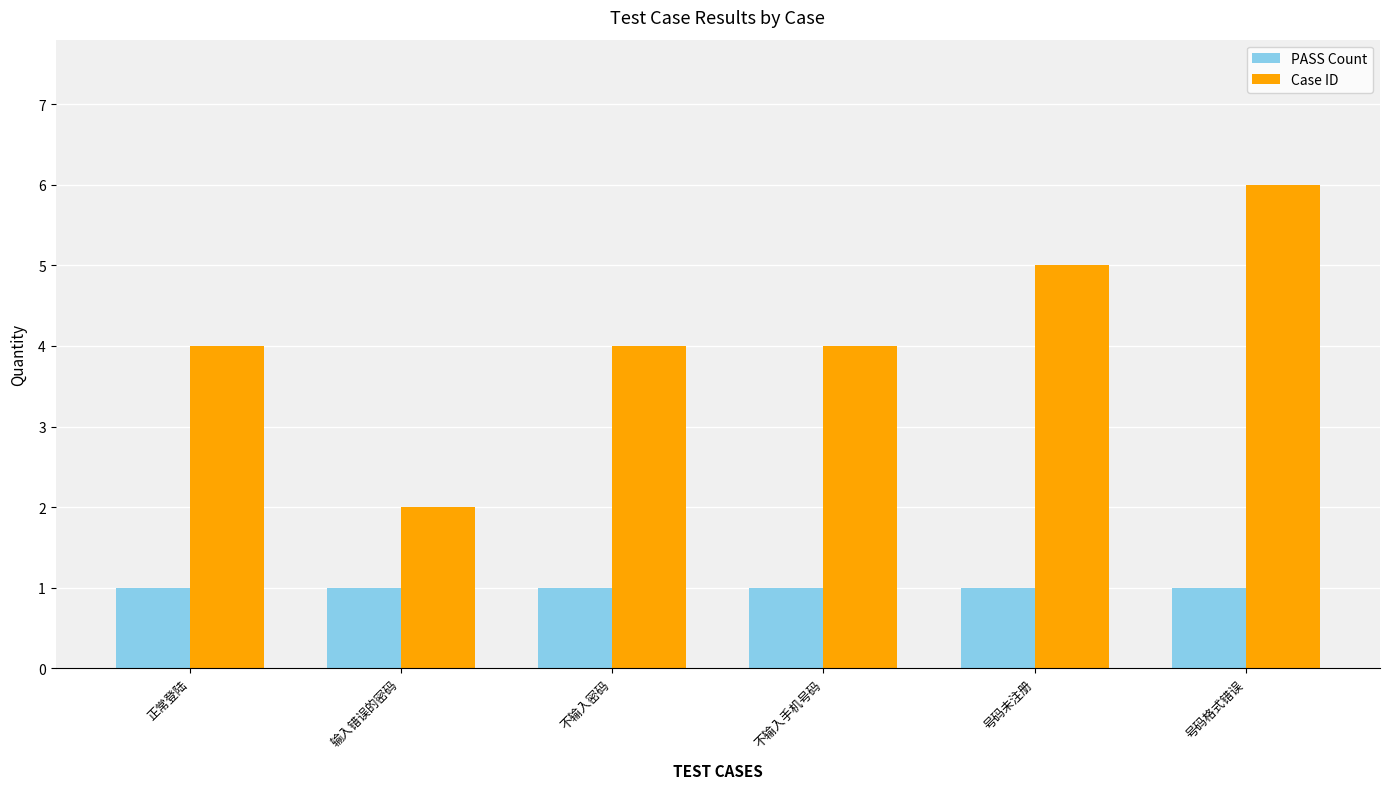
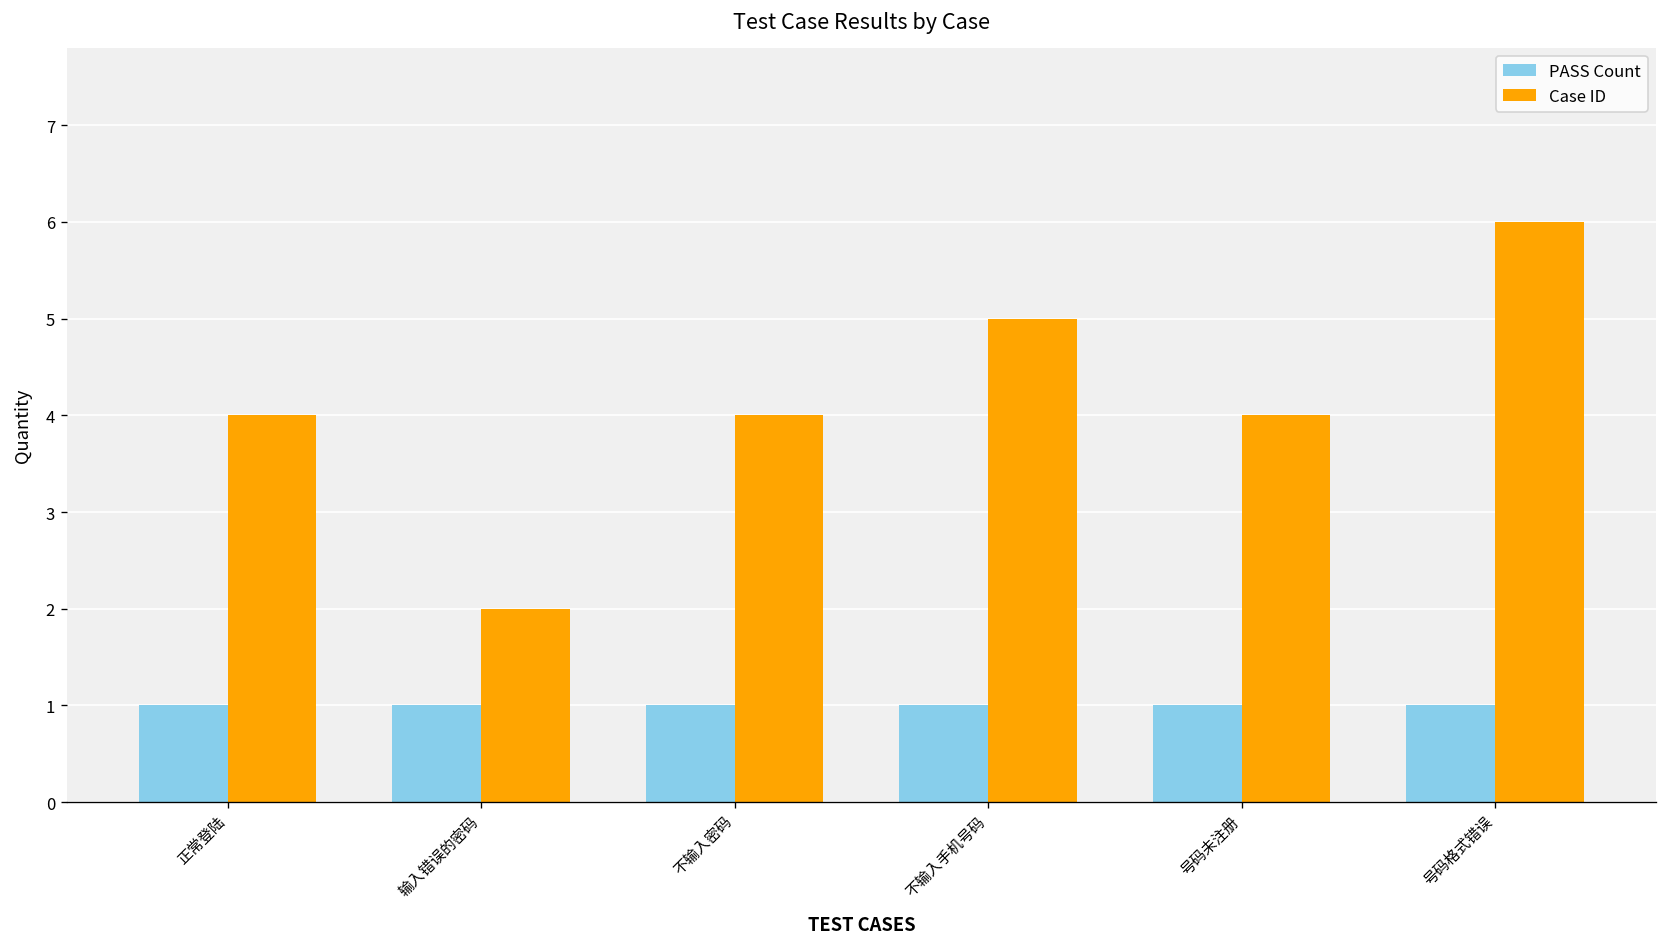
  {
    "PASS Count": {
      "正常登陆": 1,
      "输入错误的密码": 1,
      "不输入密码": 1,
      "不输入手机号码": 1,
      "号码未注册": 1,
      "号码格式错误": 1
    },
    "Case ID": {
      "正常登陆": 4,
      "输入错误的密码": 2,
      "不输入密码": 4,
-     "不输入手机号码": 4,
-     "号码未注册": 5,
+     "不输入手机号码": 5,
+     "号码未注册": 4,
      "号码格式错误": 6
    }
  }
